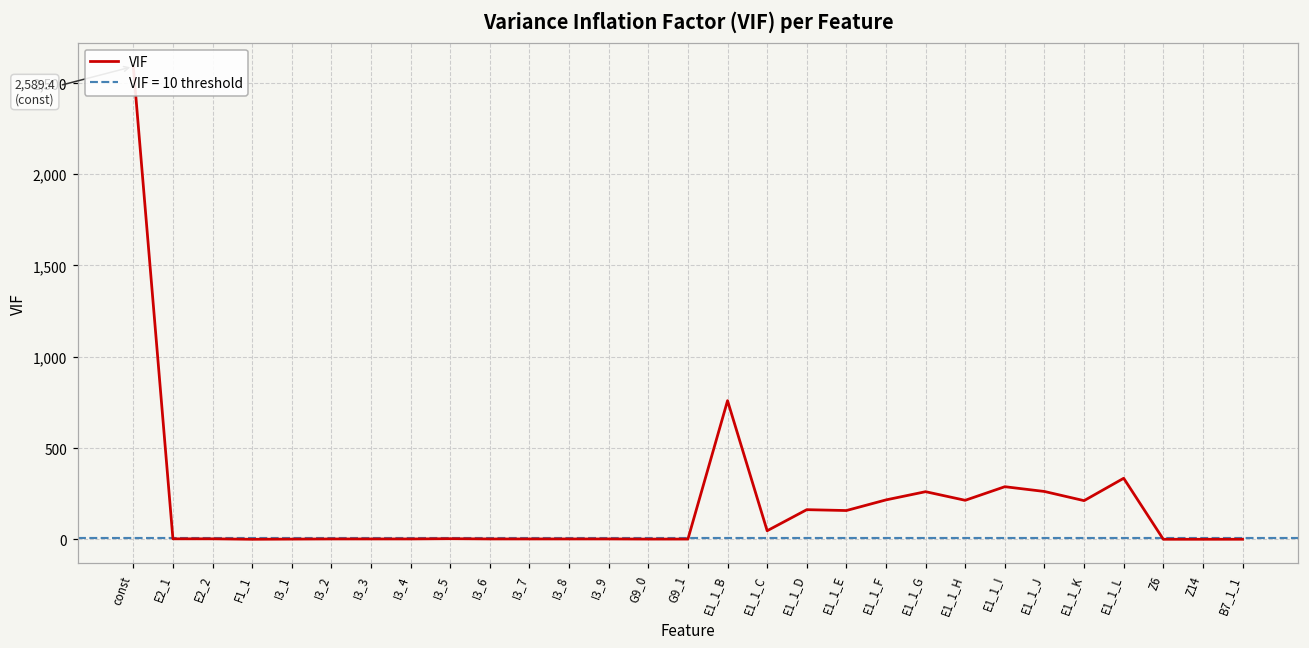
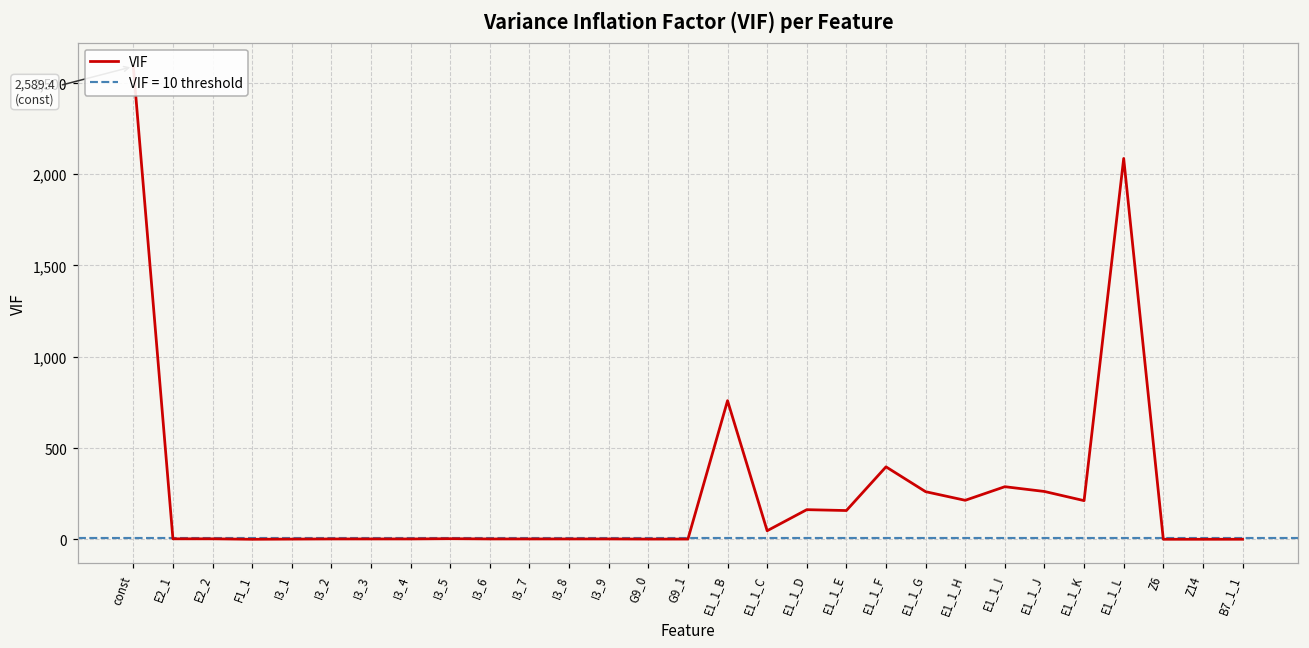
  {
    "E2_1": "0",
    "E2_2": "0",
    "F1_1": "0",
    "I3_1": "0",
    "I3_2": "0",
    "I3_3": "0",
    "I3_4": "0",
    "I3_5": "0",
    "I3_6": "0",
    "I3_7": "0",
    "I3_8": "0",
    "I3_9": "0",
    "G9_0": "0",
    "G9_1": "0",
    "E1_1_B": "760",
    "E1_1_C": "50",
    "E1_1_D": "160",
    "E1_1_E": "160",
-   "E1_1_F": "220",
+   "E1_1_F": "400",
    "E1_1_G": "260",
    "E1_1_H": "210",
    "E1_1_I": "290",
    "E1_1_J": "260",
    "E1_1_K": "210",
-   "E1_1_L": "340",
+   "E1_1_L": "2,090",
    "Z6": "0",
    "Z14": "0",
    "B7_1_1": "0"
  }
